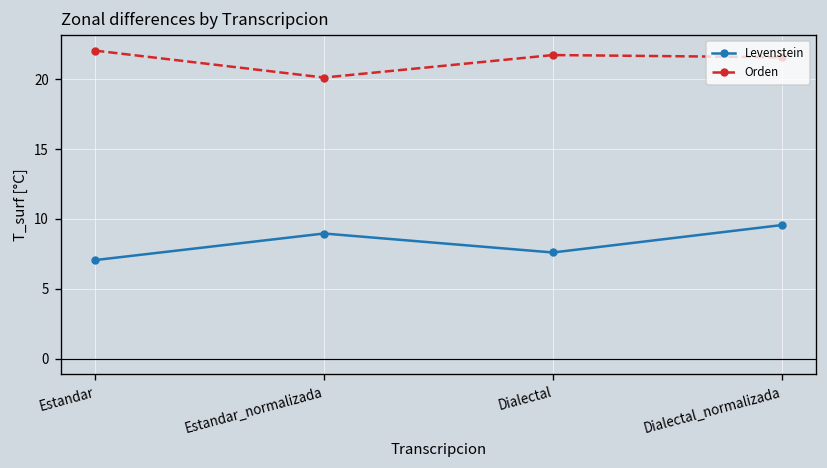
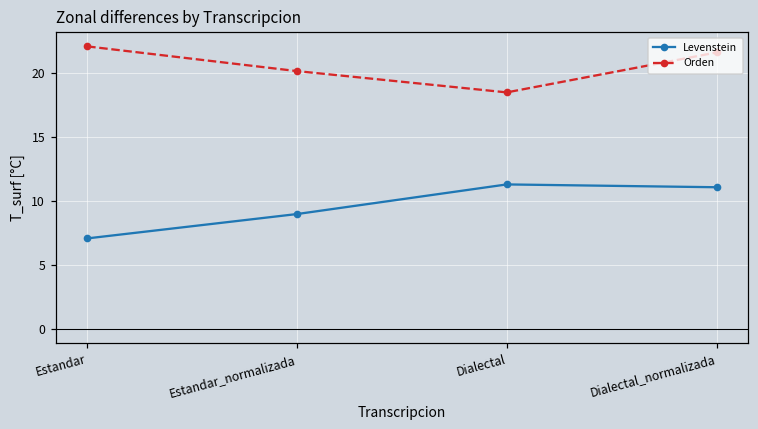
  {
    "Levenstein": {
      "Estandar": 7.1,
      "Estandar_normalizada": 9.0,
-     "Dialectal": 7.6,
-     "Dialectal_normalizada": 9.6
+     "Dialectal": 11.3,
+     "Dialectal_normalizada": 11.0
    },
    "Orden": {
      "Estandar": 22.1,
      "Estandar_normalizada": 20.1,
-     "Dialectal": 21.7
+     "Dialectal": 18.5
    }
  }
